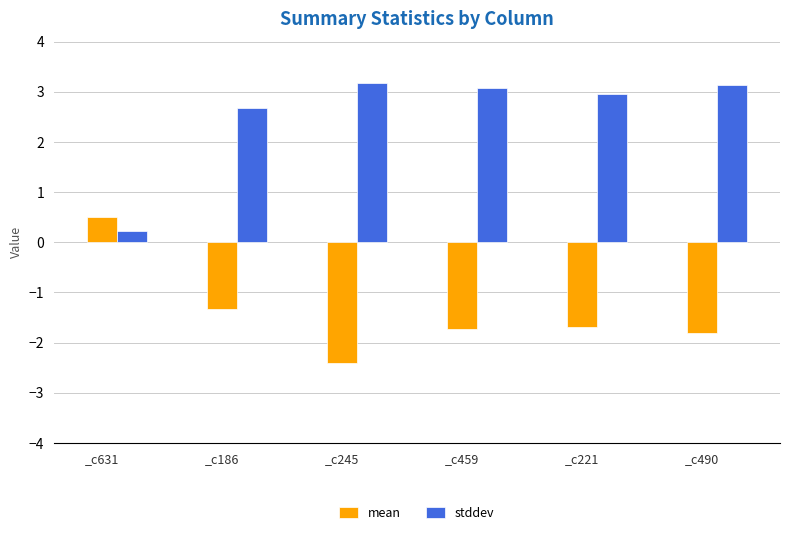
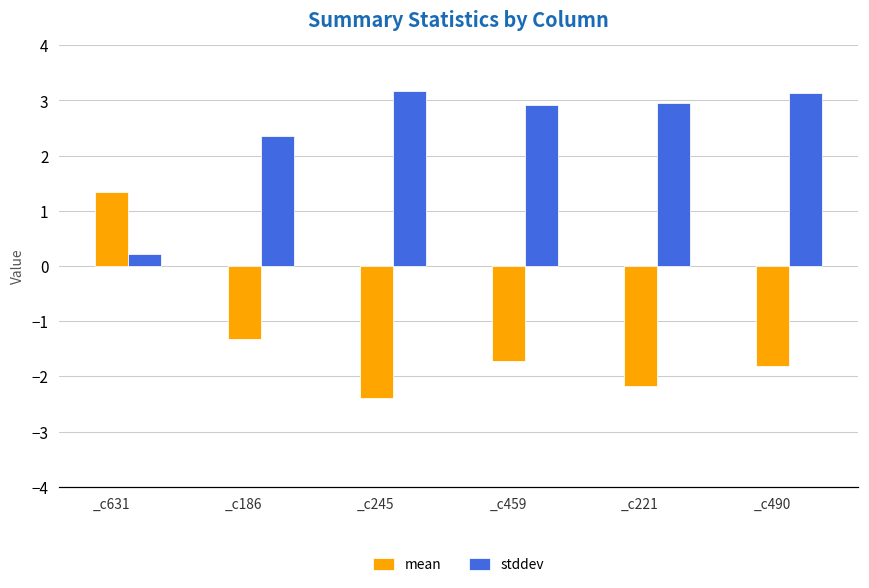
  {
    "mean": {
-     "_c631": 0.5,
+     "_c631": 1.3,
      "_c186": -1.3,
      "_c245": -2.4,
      "_c459": -1.7,
-     "_c221": -1.7,
+     "_c221": -2.2,
      "_c490": -1.8
    },
    "stddev": {
      "_c631": 0.2,
-     "_c186": 2.7,
+     "_c186": 2.4,
      "_c245": 3.2,
-     "_c459": 3.1,
+     "_c459": 2.9,
      "_c221": 3.0,
      "_c490": 3.1
    }
  }
